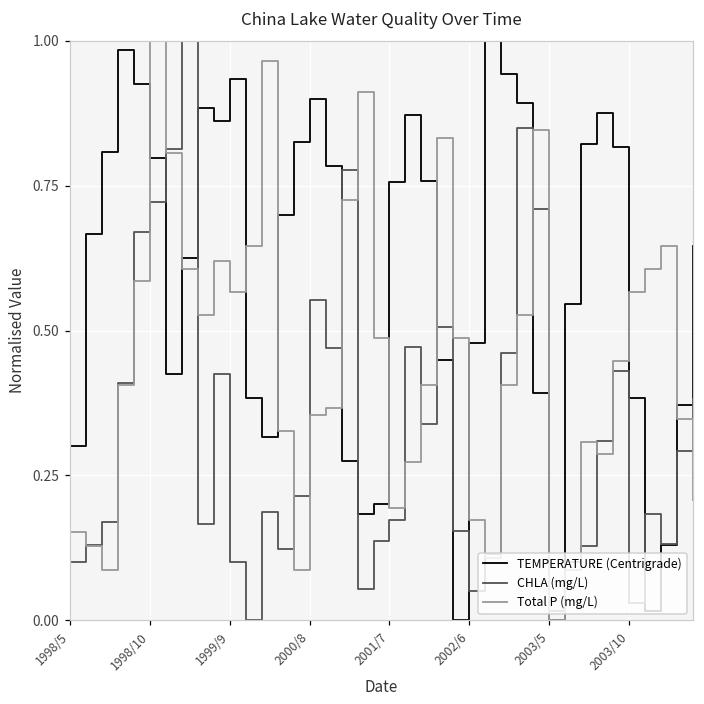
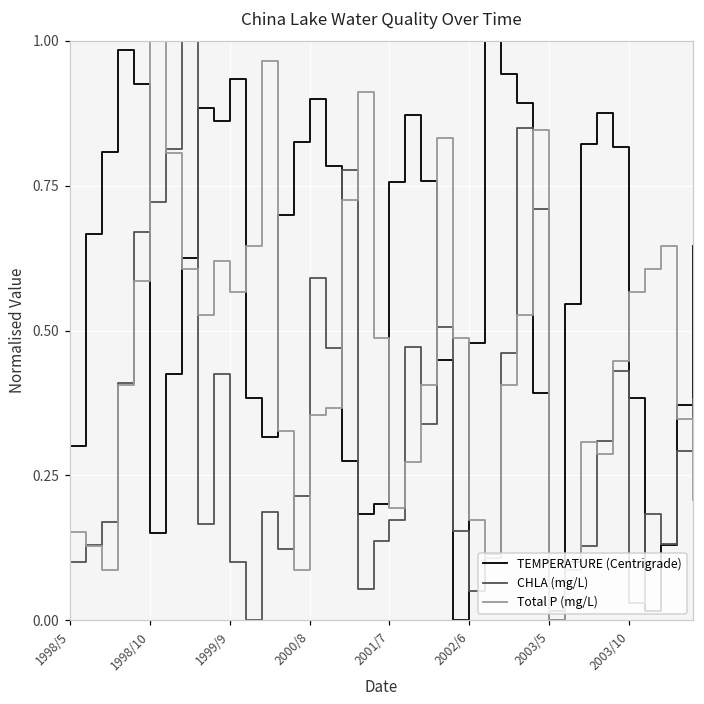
  {
    "TEMPERATURE (Centrigrade)": {
      "1998/5": 0.30,
-     "1998/10": 0.80,
+     "1998/10": 0.15,
      "1999/9": 0.93,
      "2000/8": 0.90,
      "2001/7": 0.76,
      "2002/6": 0.48,
      "2003/10": 0.38
    },
    "CHLA (mg/L)": {
      "1998/5": 0.10,
      "1998/10": 0.72,
      "1999/9": 0.10,
-     "2000/8": 0.55,
+     "2000/8": 0.59,
      "2001/7": 0.17,
      "2002/6": 0.05
    },
    "Total P (mg/L)": {
      "1998/5": 0.15,
      "1998/10": 1.00,
      "1999/9": 0.57,
      "2000/8": 0.35,
      "2001/7": 0.19,
      "2002/6": 0.17,
      "2003/10": 0.57
    }
  }
